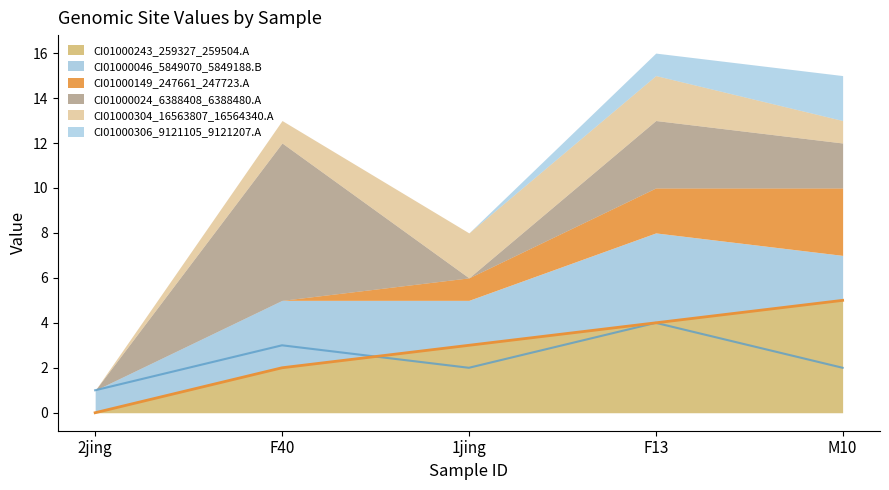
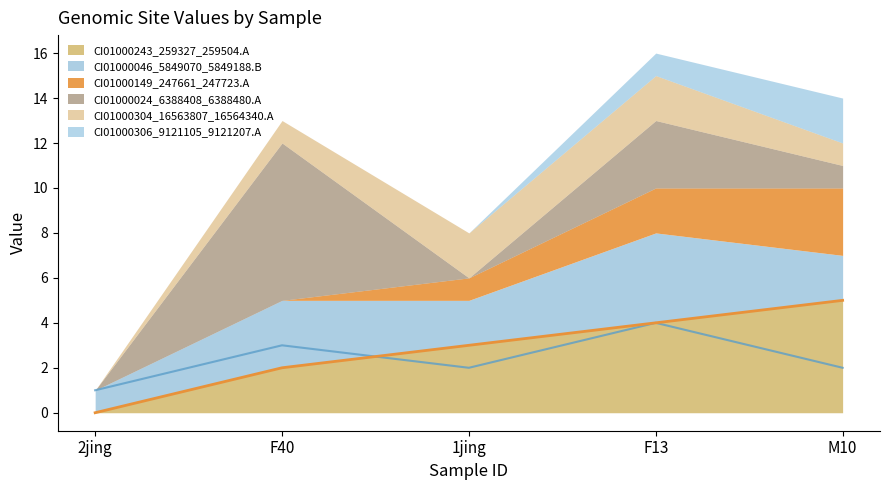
  {
    "CI01000024_6388408_6388480.A": {
      "F40": 7,
      "F13": 3,
-     "M10": 2
+     "M10": 1
    }
  }
